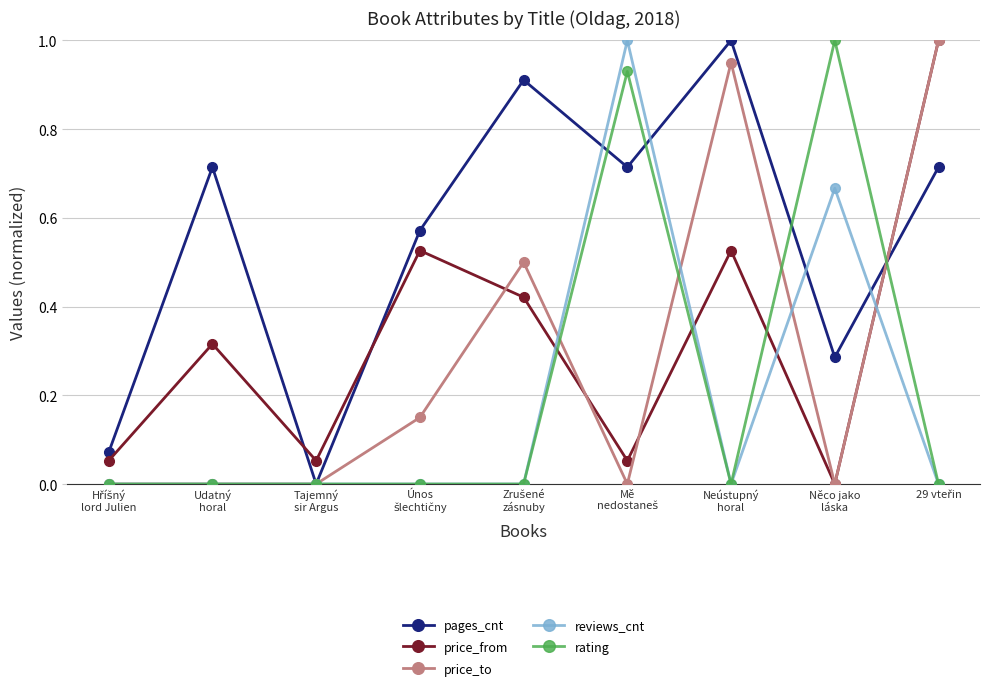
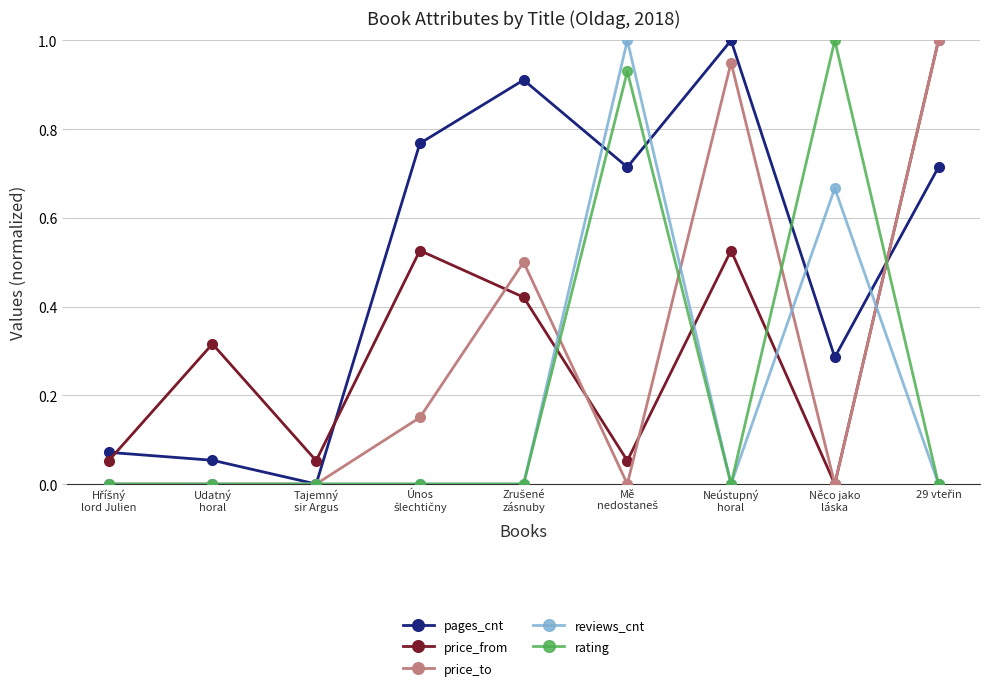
  {
    "pages_cnt": {
      "Hříšný lord Julien": 0.07,
-     "Udatný horal": 0.71,
-     "Únos šlechtičny": 0.57,
+     "Udatný horal": 0.05,
+     "Únos šlechtičny": 0.77,
      "Zrušené zásnuby": 0.91,
      "Mě nedostaneš": 0.71,
      "Neústupný horal": 1.00,
      "Něco jako láska": 0.29,
      "29 vteřin": 0.71
    },
    "price_from": {
      "Hříšný lord Julien": 0.05,
      "Udatný horal": 0.32,
      "Tajemný sir Argus": 0.05,
      "Únos šlechtičny": 0.53,
      "Zrušené zásnuby": 0.42,
      "Mě nedostaneš": 0.05,
      "Neústupný horal": 0.53
    },
    "price_to": {
      "Únos šlechtičny": 0.15,
      "Zrušené zásnuby": 0.50,
      "Mě nedostaneš": 0.00,
      "Neústupný horal": 0.95
    },
    "reviews_cnt": {
      "Mě nedostaneš": 1.00,
      "Něco jako láska": 0.67
    },
    "rating": {
      "Mě nedostaneš": 0.93,
      "Něco jako láska": 1.00
    }
  }
